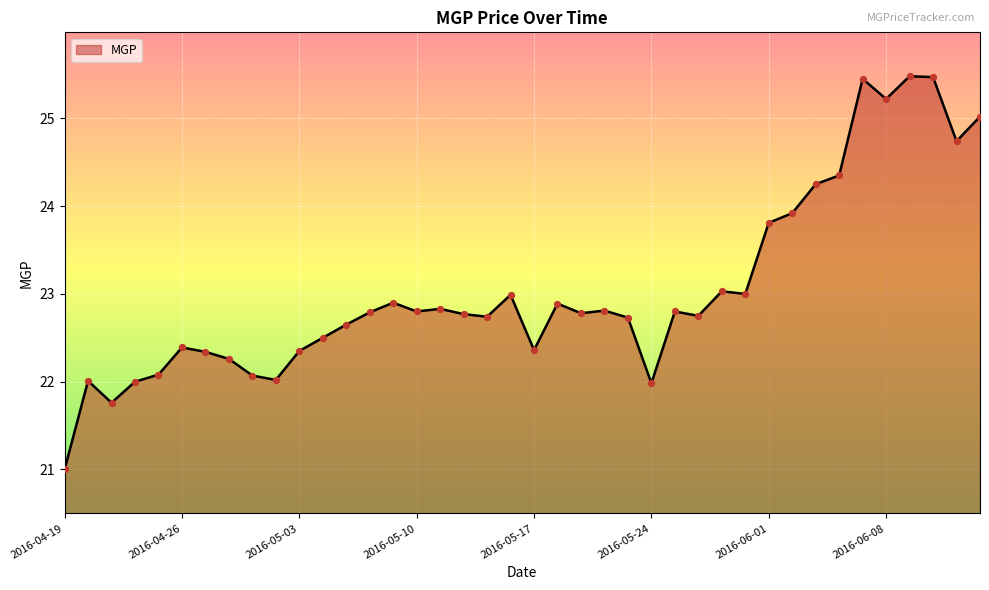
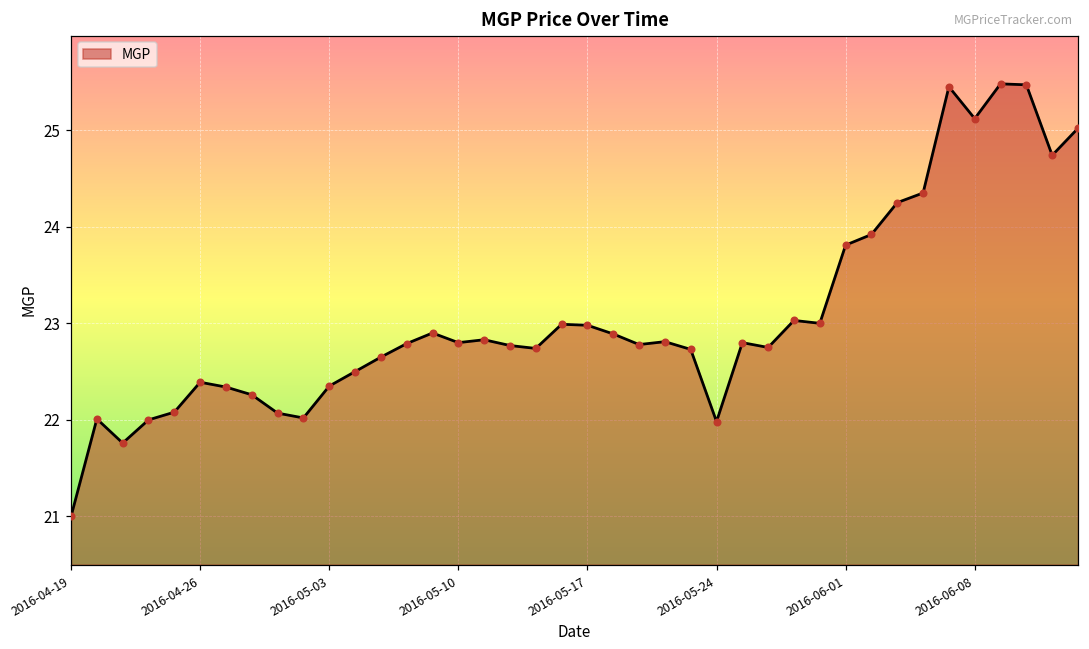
  {
    "2016-04-19": 21.0,
    "2016-04-26": 22.4,
    "2016-05-03": 22.4,
    "2016-05-10": 22.8,
-   "2016-05-17": 22.4,
+   "2016-05-17": 23.0,
    "2016-05-24": 22.0,
    "2016-06-01": 23.8,
-   "2016-06-08": 25.2
+   "2016-06-08": 25.1
  }
